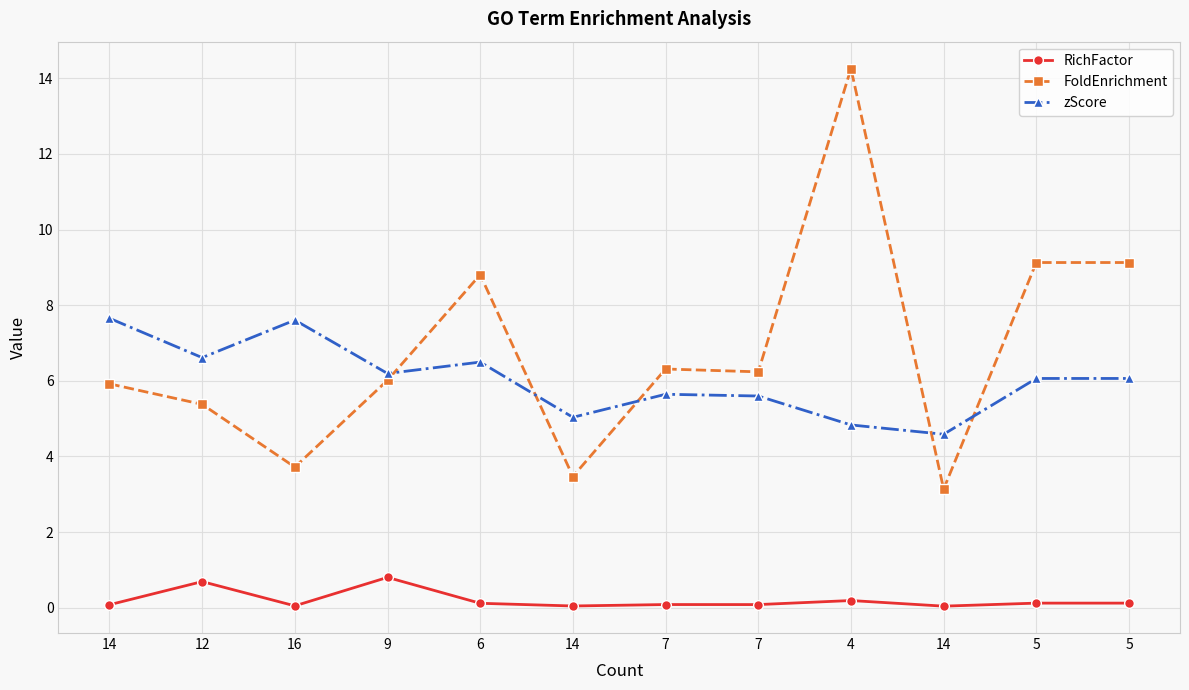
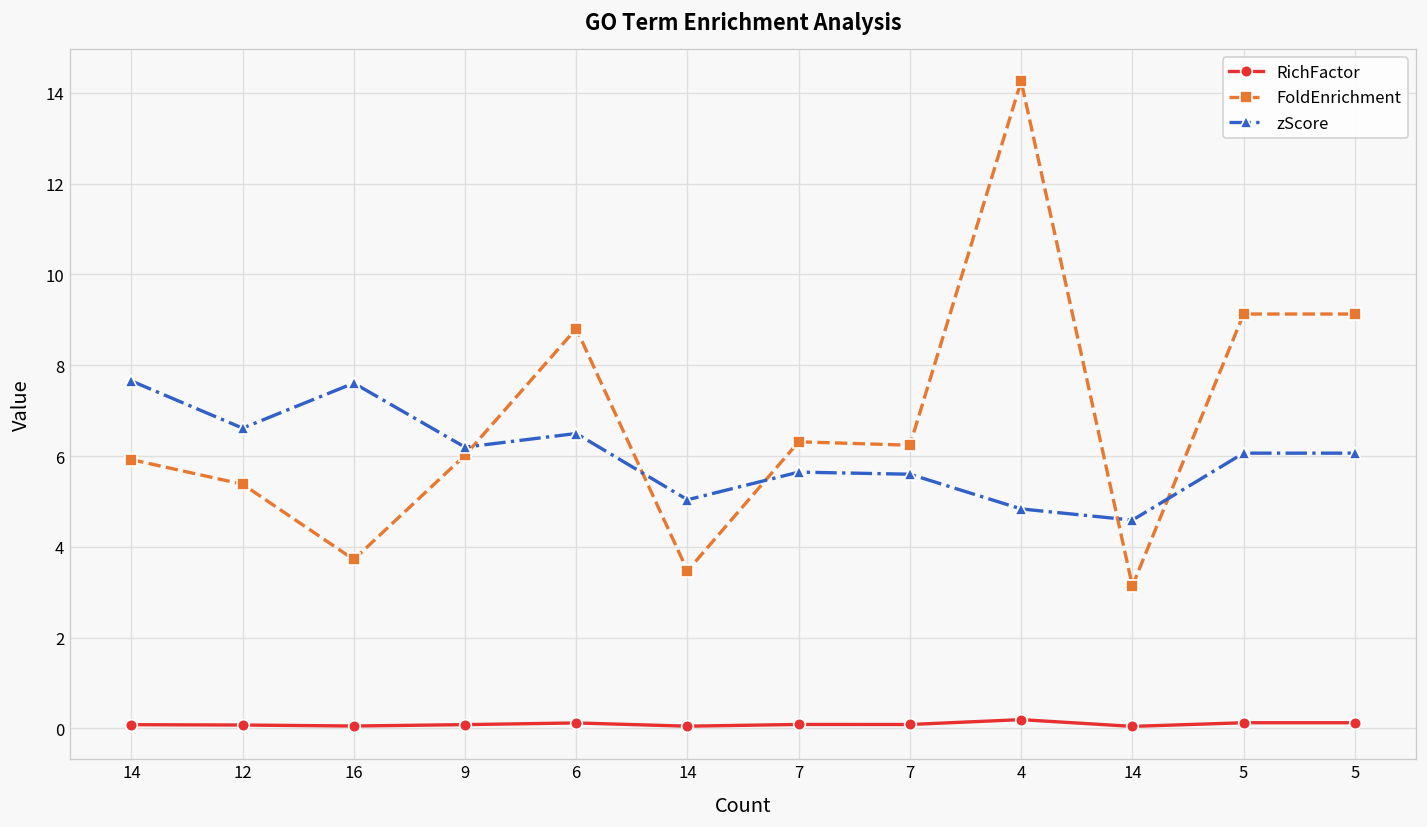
  {
    "RichFactor": {
-     "12": 0.7,
+     "12": 0.1,
      "16": 0.0,
-     "9": 0.8,
+     "9": 0.1,
      "6": 0.1,
      "4": 0.2
    },
    "FoldEnrichment": {
      "12": 5.4,
      "16": 3.7,
      "9": 6.0,
      "6": 8.8,
      "4": 14.3
    },
    "zScore": {
      "12": 6.6,
      "16": 7.6,
      "9": 6.2,
      "6": 6.5,
      "4": 4.8
    }
  }
